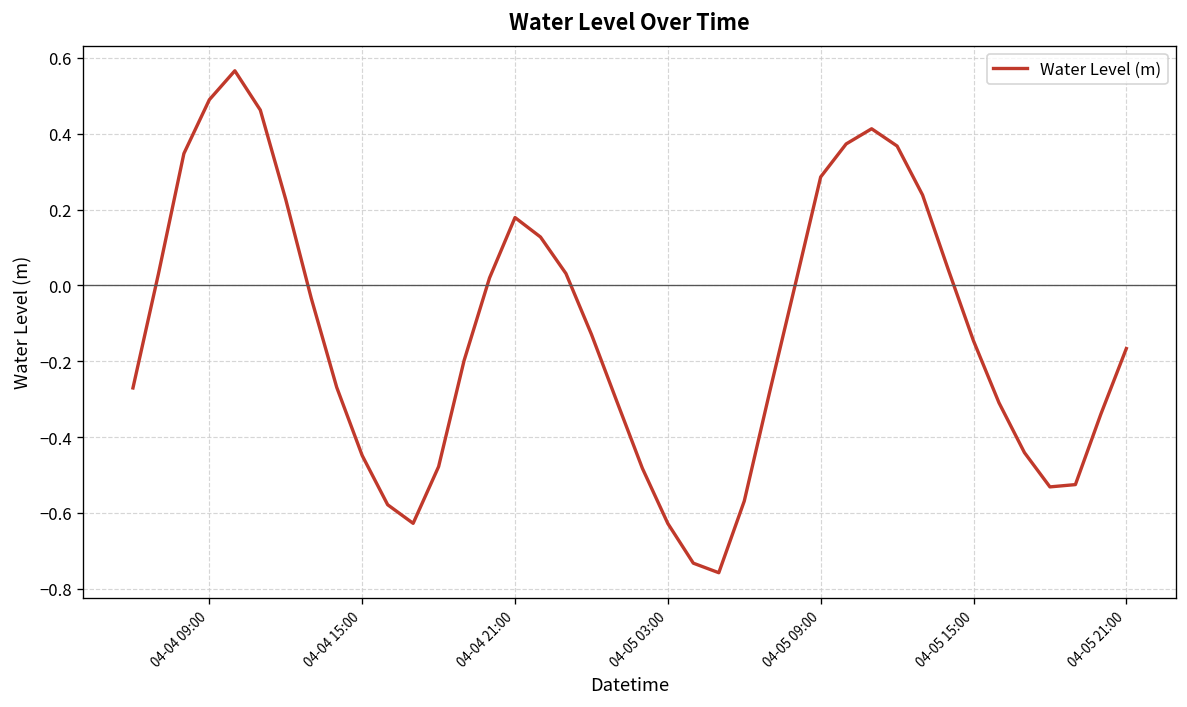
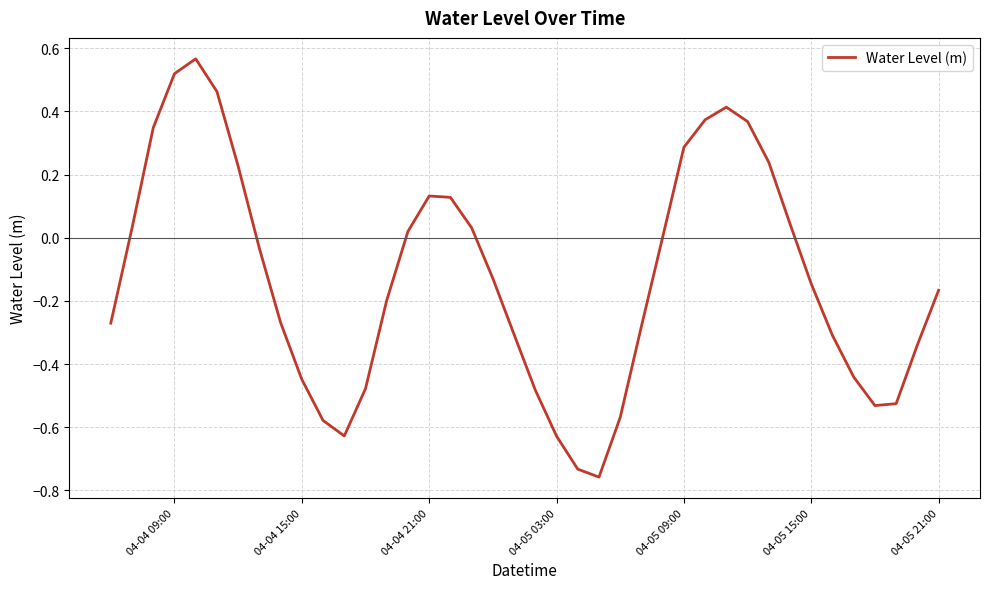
  {
-   "04-04 09:00": 0.49,
+   "04-04 09:00": 0.52,
    "04-04 15:00": -0.45,
-   "04-04 21:00": 0.18,
+   "04-04 21:00": 0.13,
    "04-05 03:00": -0.63,
    "04-05 09:00": 0.29,
    "04-05 15:00": -0.15,
    "04-05 21:00": -0.17
  }
